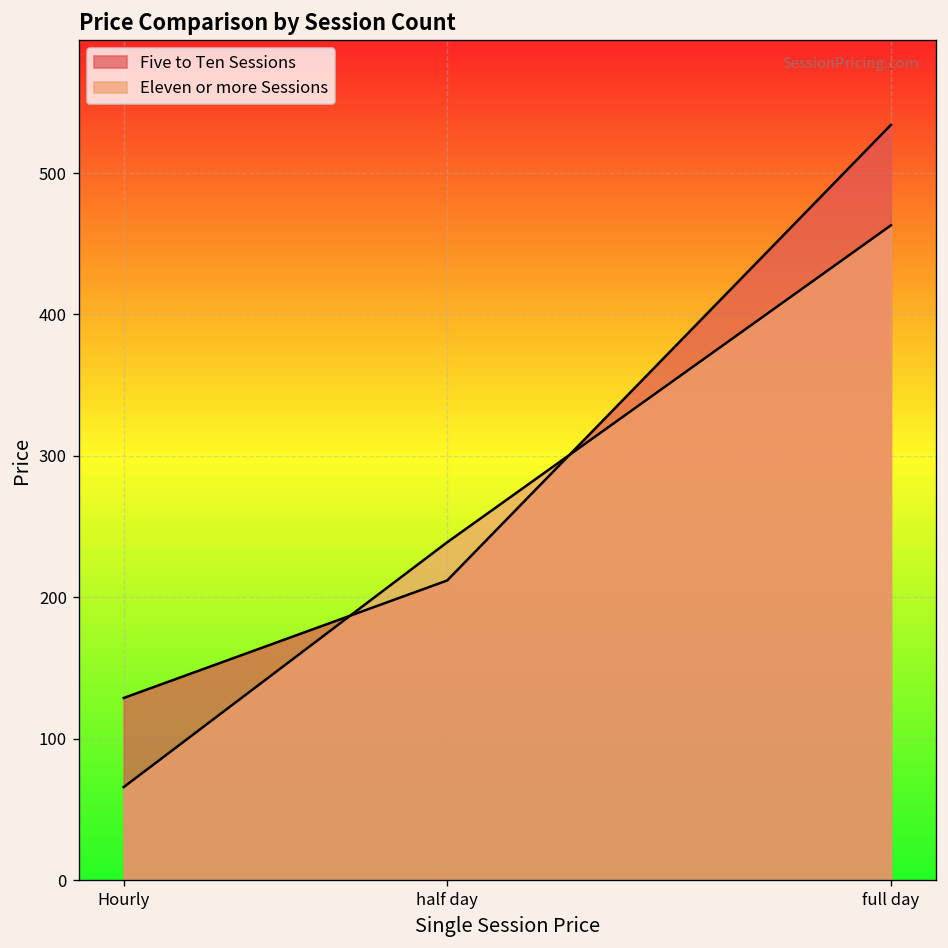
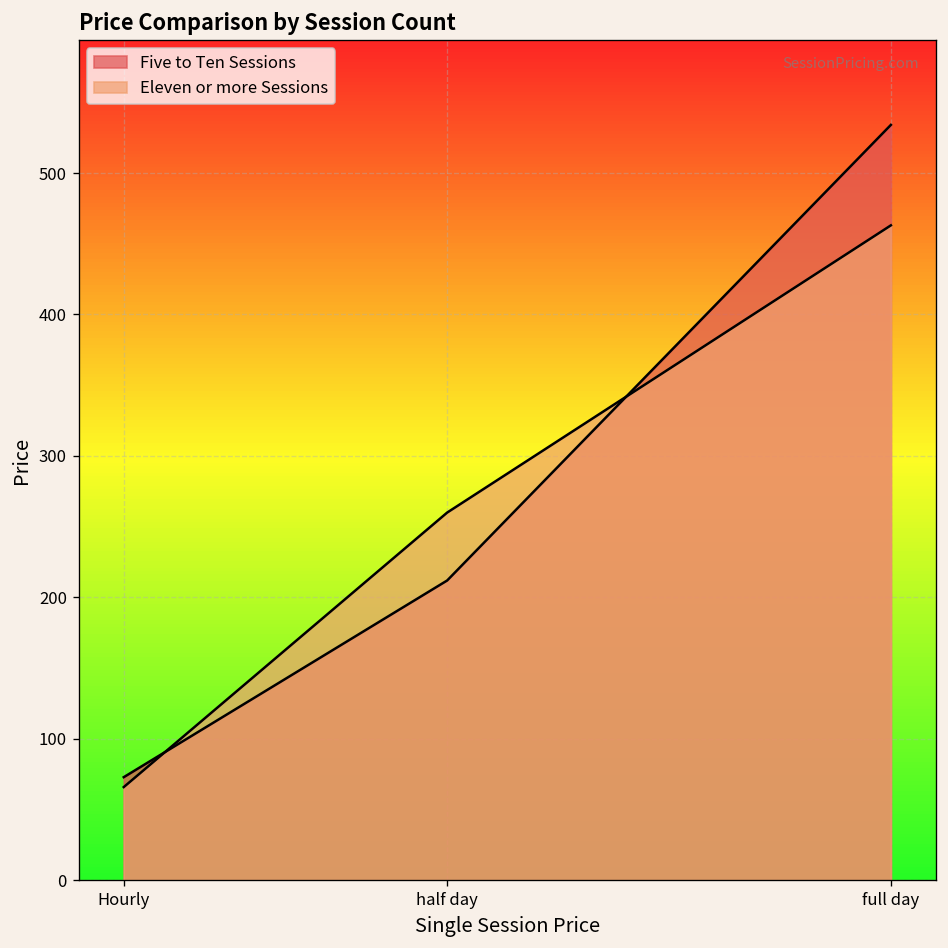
  {
    "Five to Ten Sessions": {
-     "Hourly": 129,
+     "Hourly": 73,
      "half day": 212,
      "full day": 534
    },
    "Eleven or more Sessions": {
      "Hourly": 66,
-     "half day": 239,
+     "half day": 260,
      "full day": 463
    }
  }
